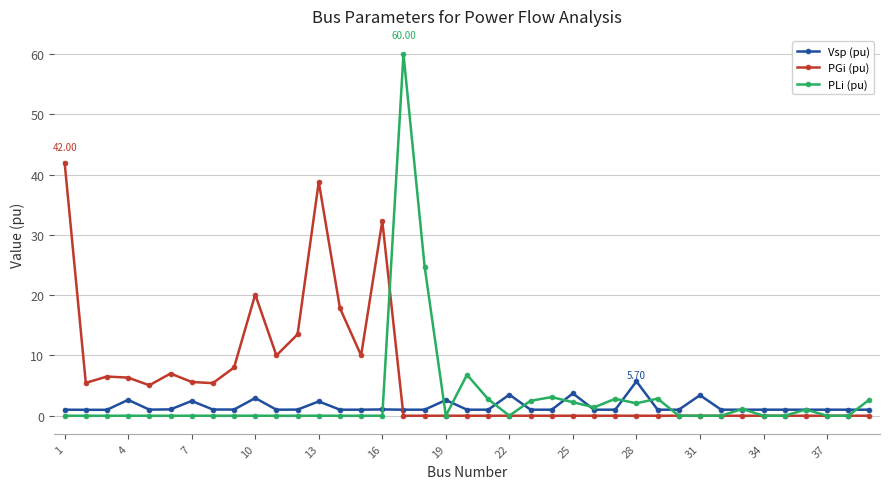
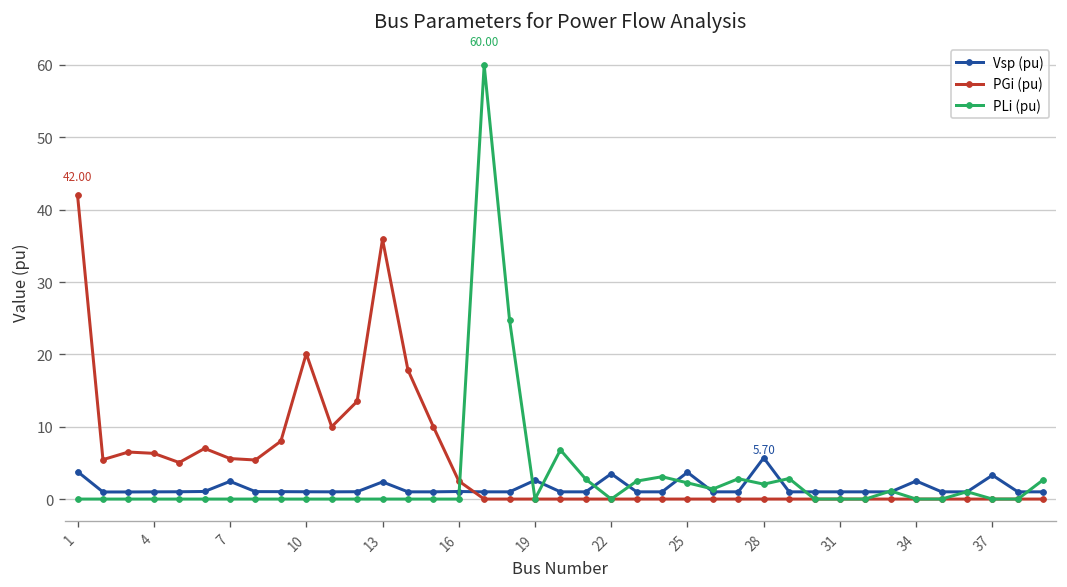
  {
    "Vsp (pu)": {
-     "1": 1,
-     "4": 3,
+     "1": 4,
+     "4": 1,
      "7": 2,
-     "10": 3,
+     "10": 1,
      "13": 2,
      "16": 1,
      "19": 3,
      "22": 4,
      "25": 4,
-     "31": 3,
-     "34": 1,
-     "37": 1
+     "31": 1,
+     "34": 3,
+     "37": 3
    },
    "PGi (pu)": {
      "4": 6,
      "7": 6,
      "10": 20,
-     "13": 39,
-     "16": 32,
+     "13": 36,
+     "16": 3,
      "25": 0,
      "28": 0
    },
    "PLi (pu)": {
      "1": 0,
      "4": 0,
      "7": 0,
      "10": 0,
      "13": 0,
      "16": 0,
      "25": 2,
      "28": 2
    }
  }
